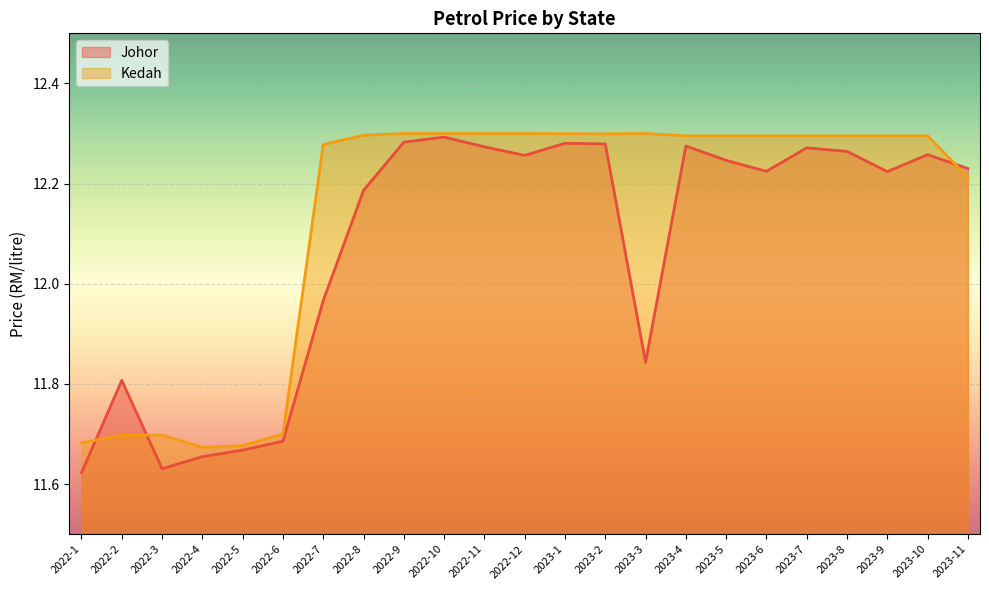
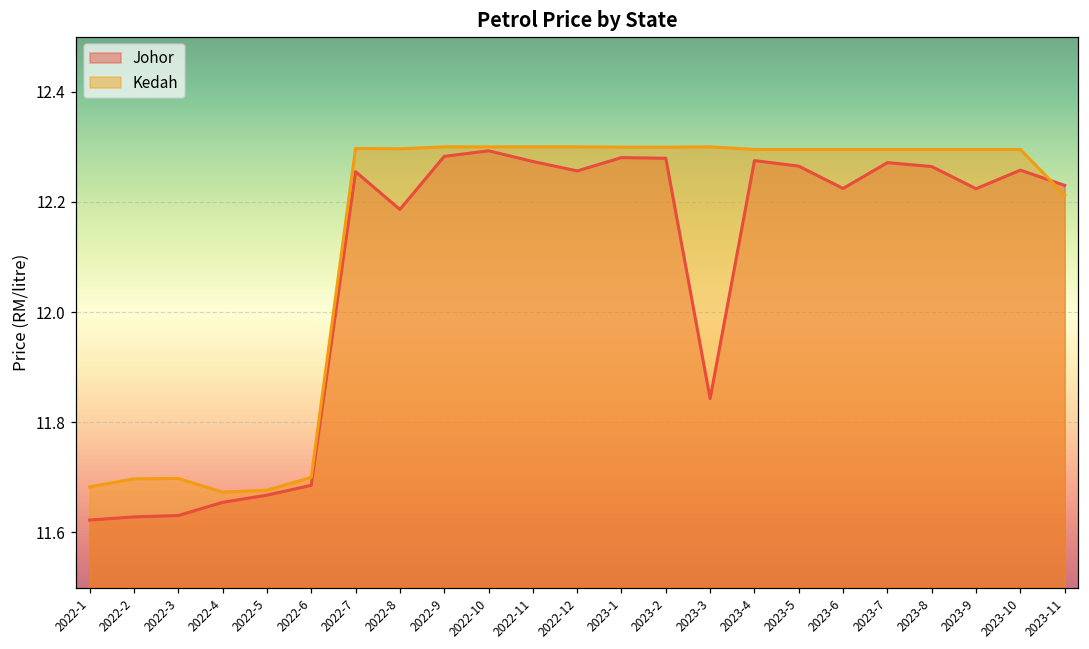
  {
    "Johor": {
      "2022-1": 11.62,
-     "2022-2": 11.81,
+     "2022-2": 11.63,
      "2022-3": 11.63,
      "2022-4": 11.65,
      "2022-5": 11.67,
      "2022-6": 11.69,
-     "2022-7": 11.97,
+     "2022-7": 12.25,
      "2022-8": 12.19,
      "2022-9": 12.28,
      "2022-10": 12.29,
      "2022-11": 12.27,
      "2022-12": 12.26,
      "2023-1": 12.28,
      "2023-2": 12.28,
      "2023-3": 11.84,
      "2023-4": 12.28,
-     "2023-5": 12.25,
+     "2023-5": 12.26,
      "2023-6": 12.22,
      "2023-7": 12.27,
      "2023-8": 12.26,
      "2023-9": 12.22,
      "2023-10": 12.26,
      "2023-11": 12.23
    },
    "Kedah": {
      "2022-1": 11.68,
      "2022-2": 11.70,
      "2022-3": 11.70,
      "2022-4": 11.67,
      "2022-5": 11.68,
      "2022-6": 11.70,
-     "2022-7": 12.28,
+     "2022-7": 12.30,
      "2022-8": 12.30,
      "2022-9": 12.30,
      "2022-10": 12.30,
      "2022-11": 12.30,
      "2022-12": 12.30,
      "2023-1": 12.30,
      "2023-2": 12.30,
      "2023-3": 12.30,
      "2023-4": 12.30,
      "2023-5": 12.30,
      "2023-6": 12.30,
      "2023-7": 12.30,
      "2023-8": 12.30,
      "2023-9": 12.30,
      "2023-10": 12.30,
      "2023-11": 12.21
    }
  }
